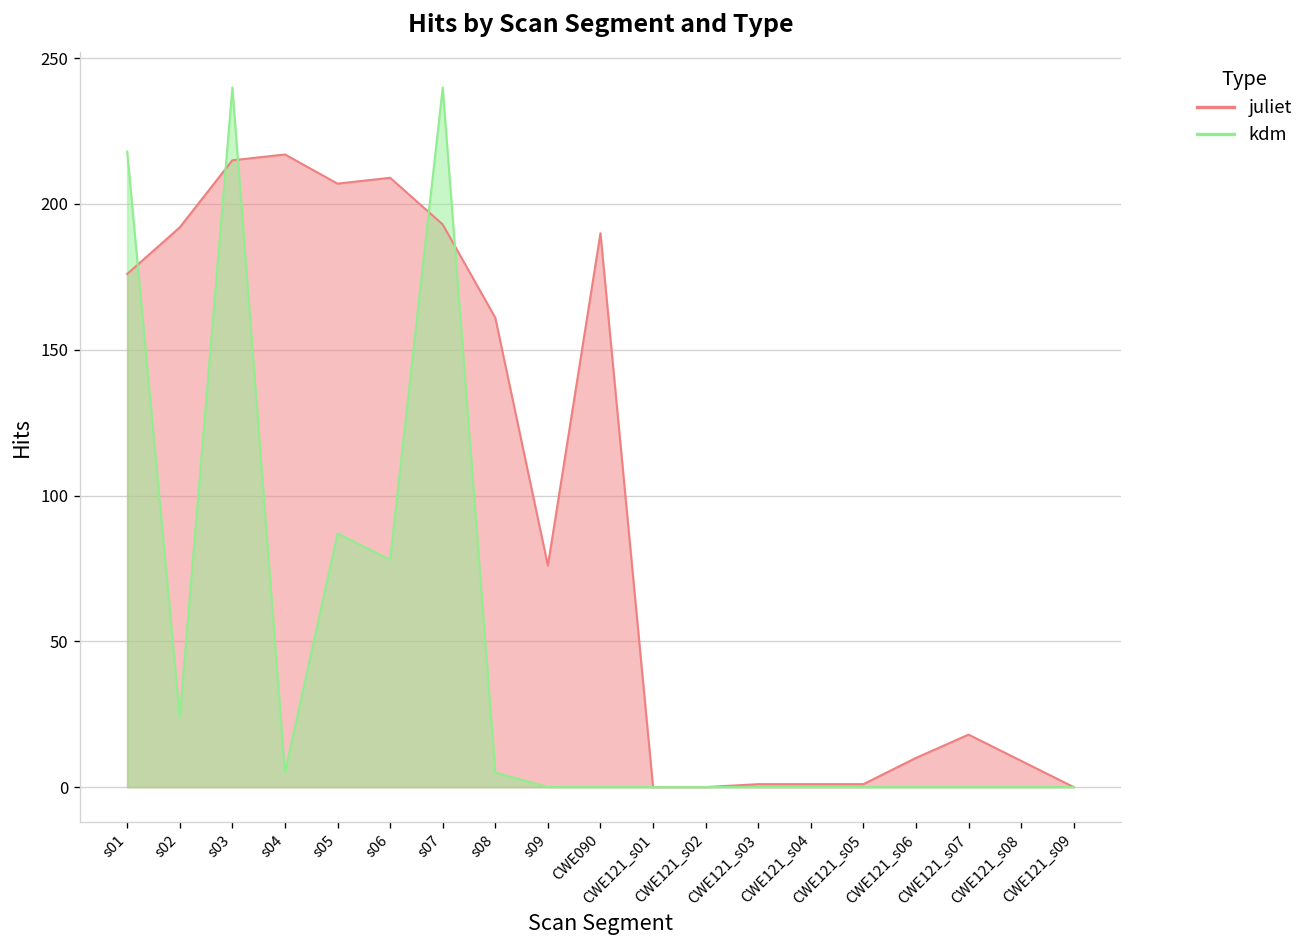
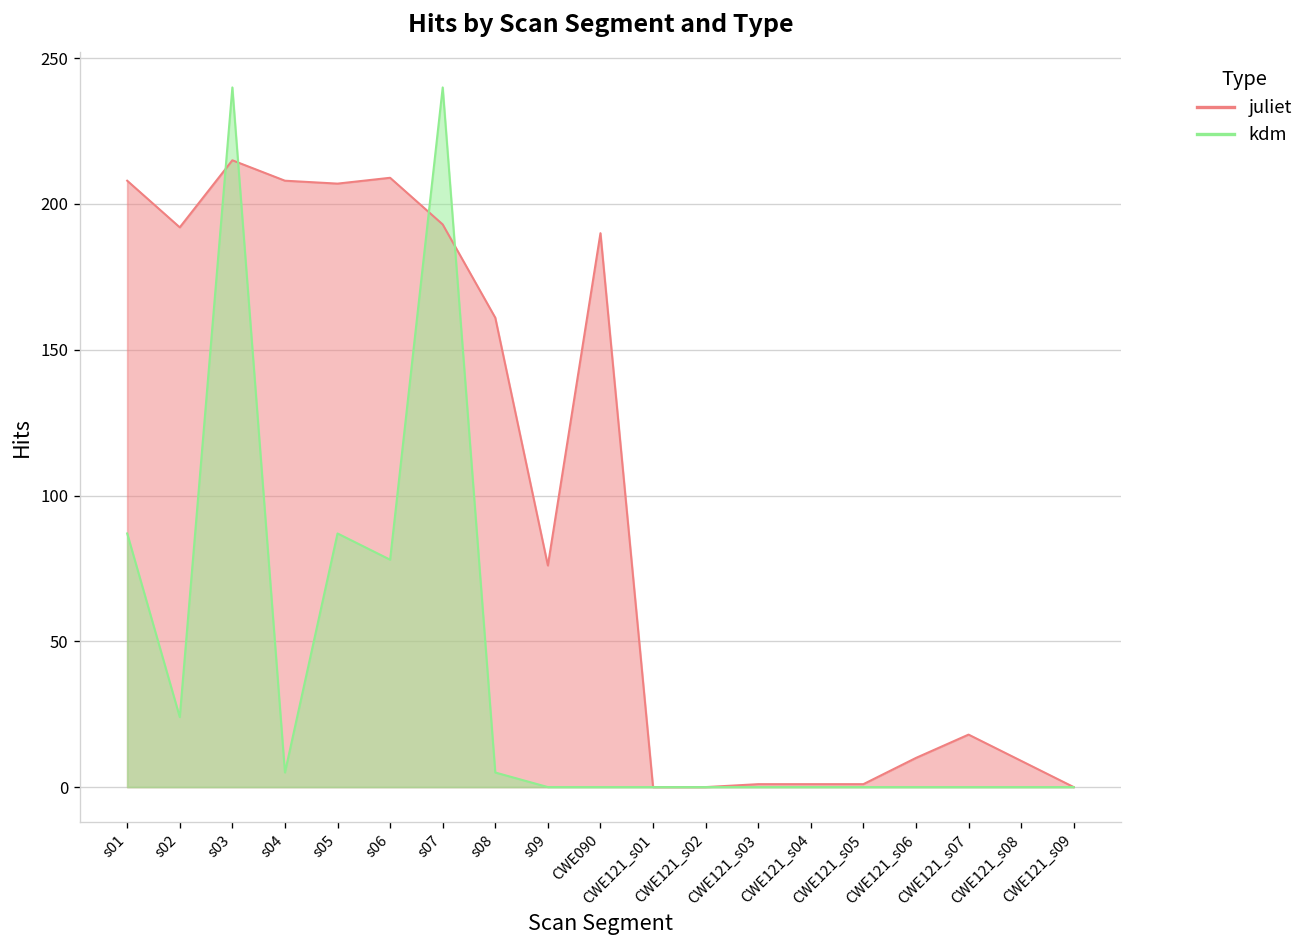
  {
    "juliet": {
-     "s01": 176,
+     "s01": 208,
      "s02": 192,
      "s03": 215,
-     "s04": 217,
+     "s04": 208,
      "s05": 207,
      "s06": 209,
      "s07": 193,
      "s08": 161,
      "s09": 76,
      "CWE090": 190,
      "CWE121_s06": 10,
      "CWE121_s07": 18,
      "CWE121_s08": 9
    },
    "kdm": {
-     "s01": 218,
+     "s01": 87,
      "s02": 24,
      "s03": 240,
      "s04": 5,
      "s05": 87,
      "s06": 78,
      "s07": 240,
      "s08": 5,
      "s09": 0,
      "CWE090": 0,
      "CWE121_s06": 0,
      "CWE121_s07": 0,
      "CWE121_s08": 0
    }
  }
